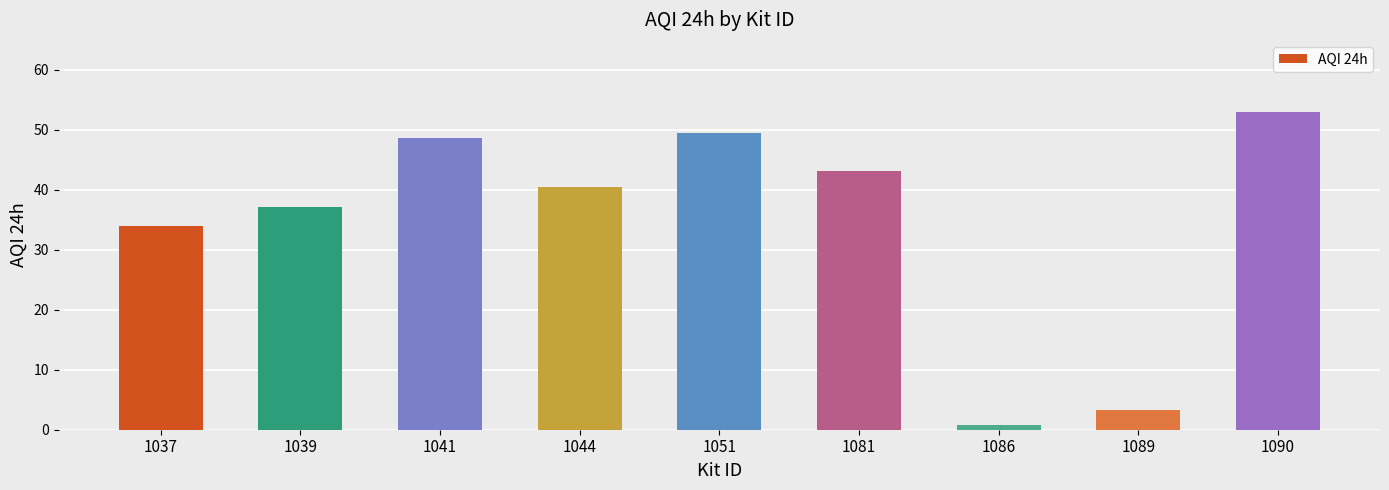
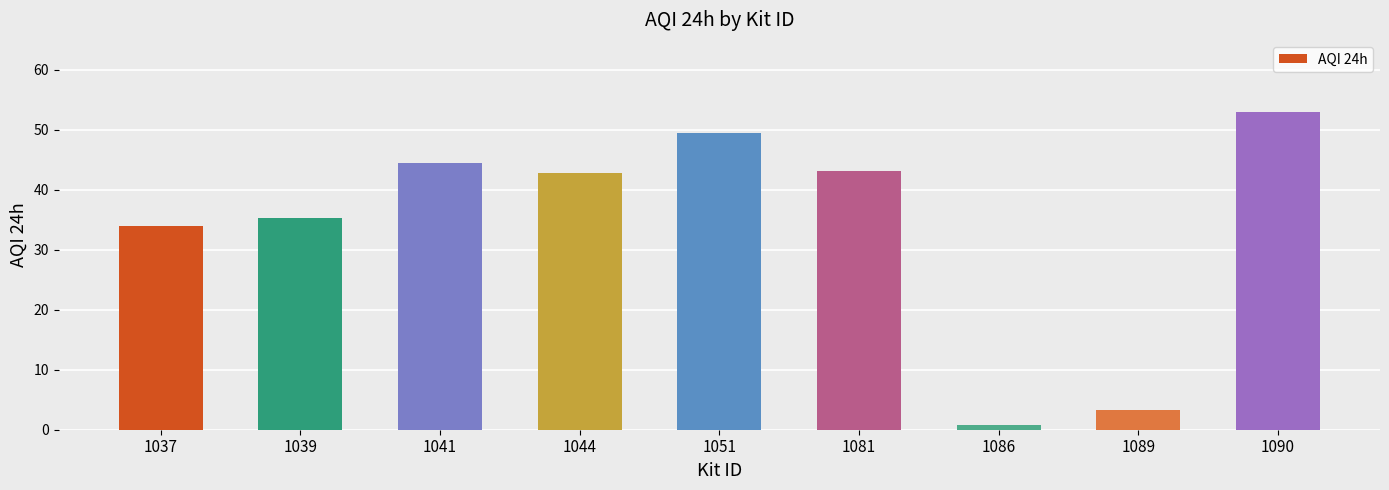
  {
    "1037": 34,
-   "1039": 37,
-   "1041": 49,
-   "1044": 40,
+   "1039": 35,
+   "1041": 44,
+   "1044": 43,
    "1051": 50,
    "1081": 43,
    "1086": 1,
    "1089": 3,
    "1090": 53
  }
